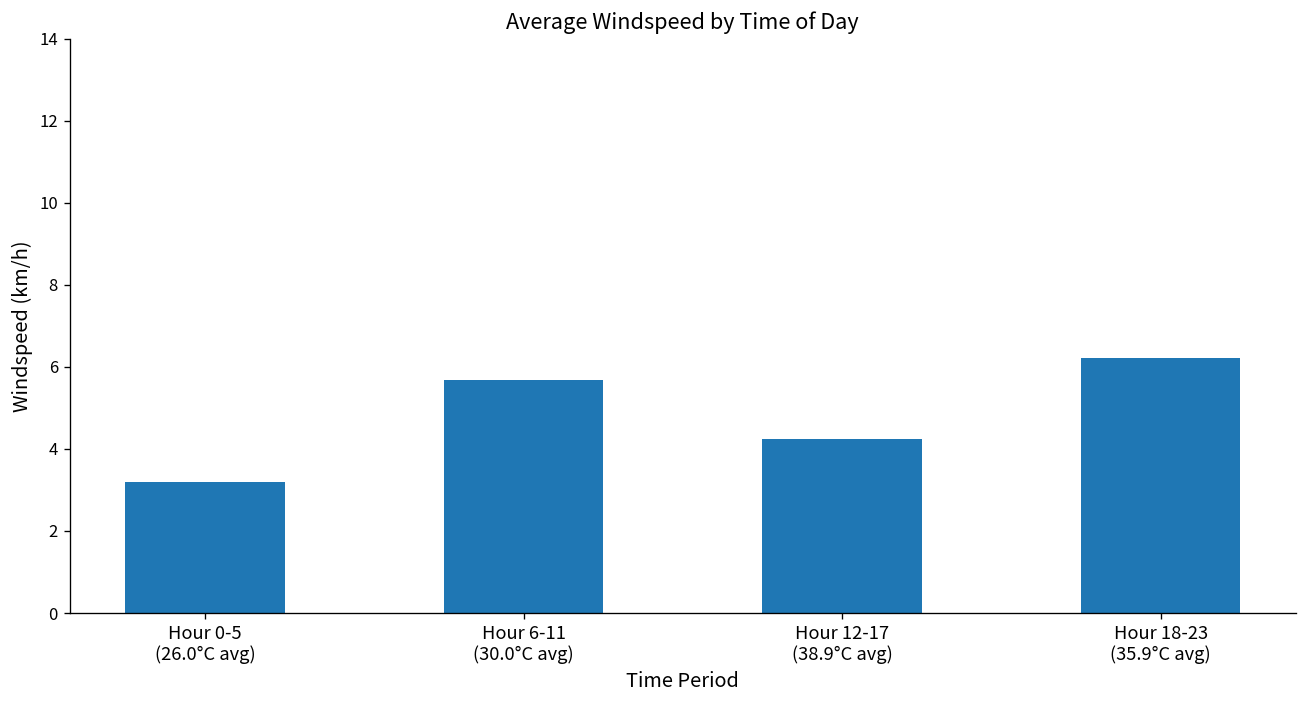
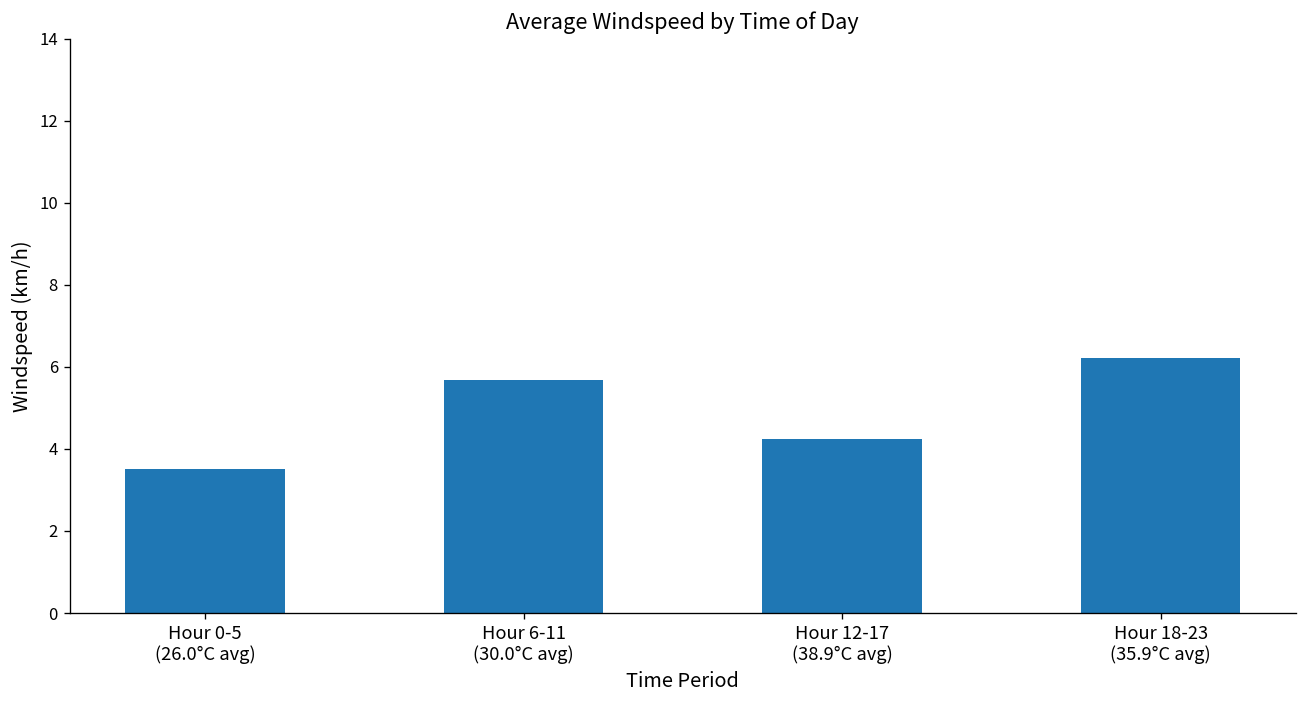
  {
-   "Hour 0-5 (26.0°C avg)": 3.2,
+   "Hour 0-5 (26.0°C avg)": 3.5,
    "Hour 6-11 (30.0°C avg)": 5.7,
    "Hour 12-17 (38.9°C avg)": 4.3,
    "Hour 18-23 (35.9°C avg)": 6.2
  }
